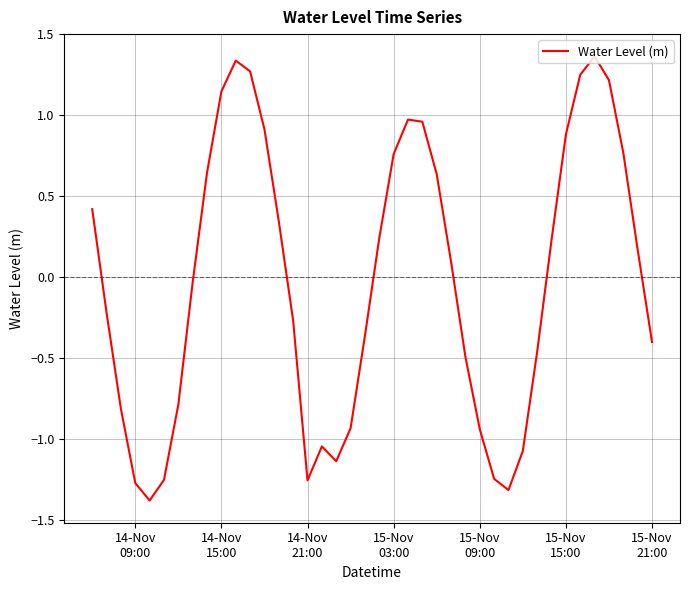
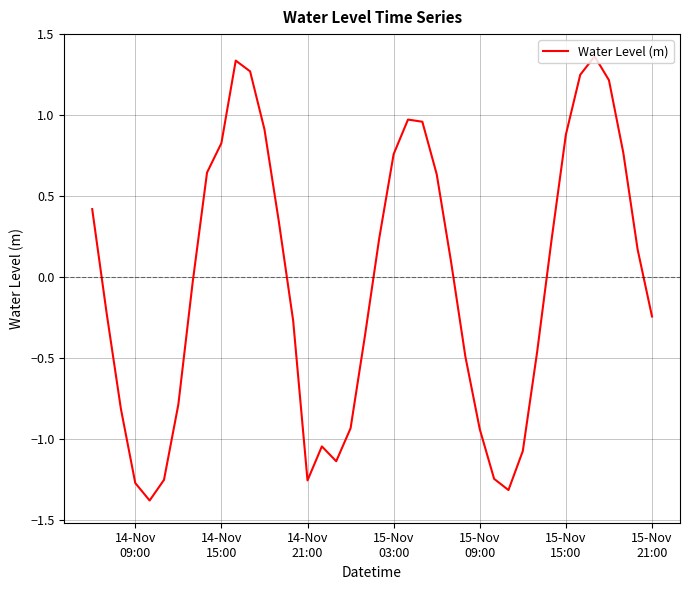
  {
    "14-Nov 09:00": -1.27,
-   "14-Nov 15:00": 1.15,
+   "14-Nov 15:00": 0.83,
    "14-Nov 21:00": -1.26,
    "15-Nov 03:00": 0.76,
    "15-Nov 09:00": -0.94,
    "15-Nov 15:00": 0.88,
-   "15-Nov 21:00": -0.40
+   "15-Nov 21:00": -0.24
  }
